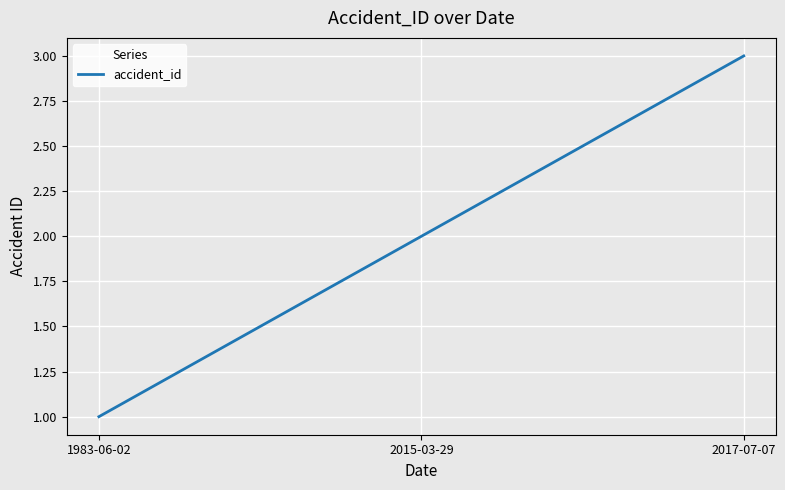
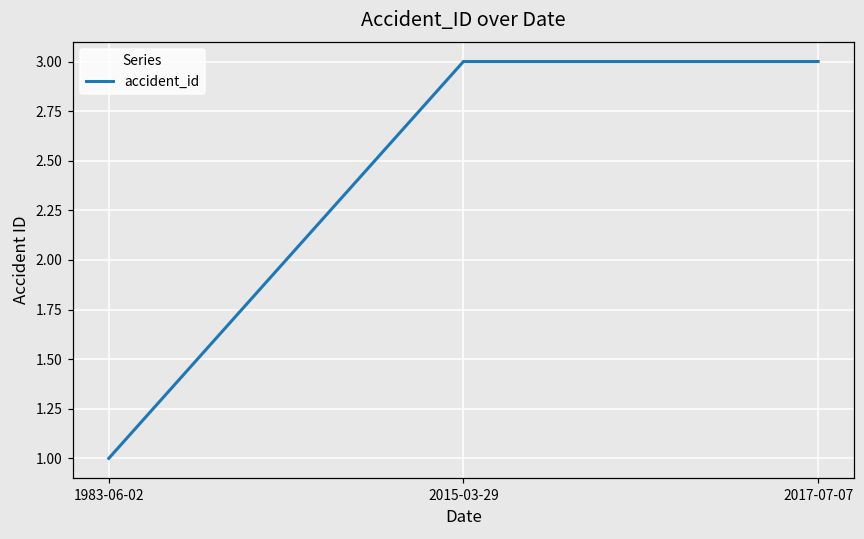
  {
    "1983-06-02": 1,
-   "2015-03-29": 2,
+   "2015-03-29": 3,
    "2017-07-07": 3
  }
